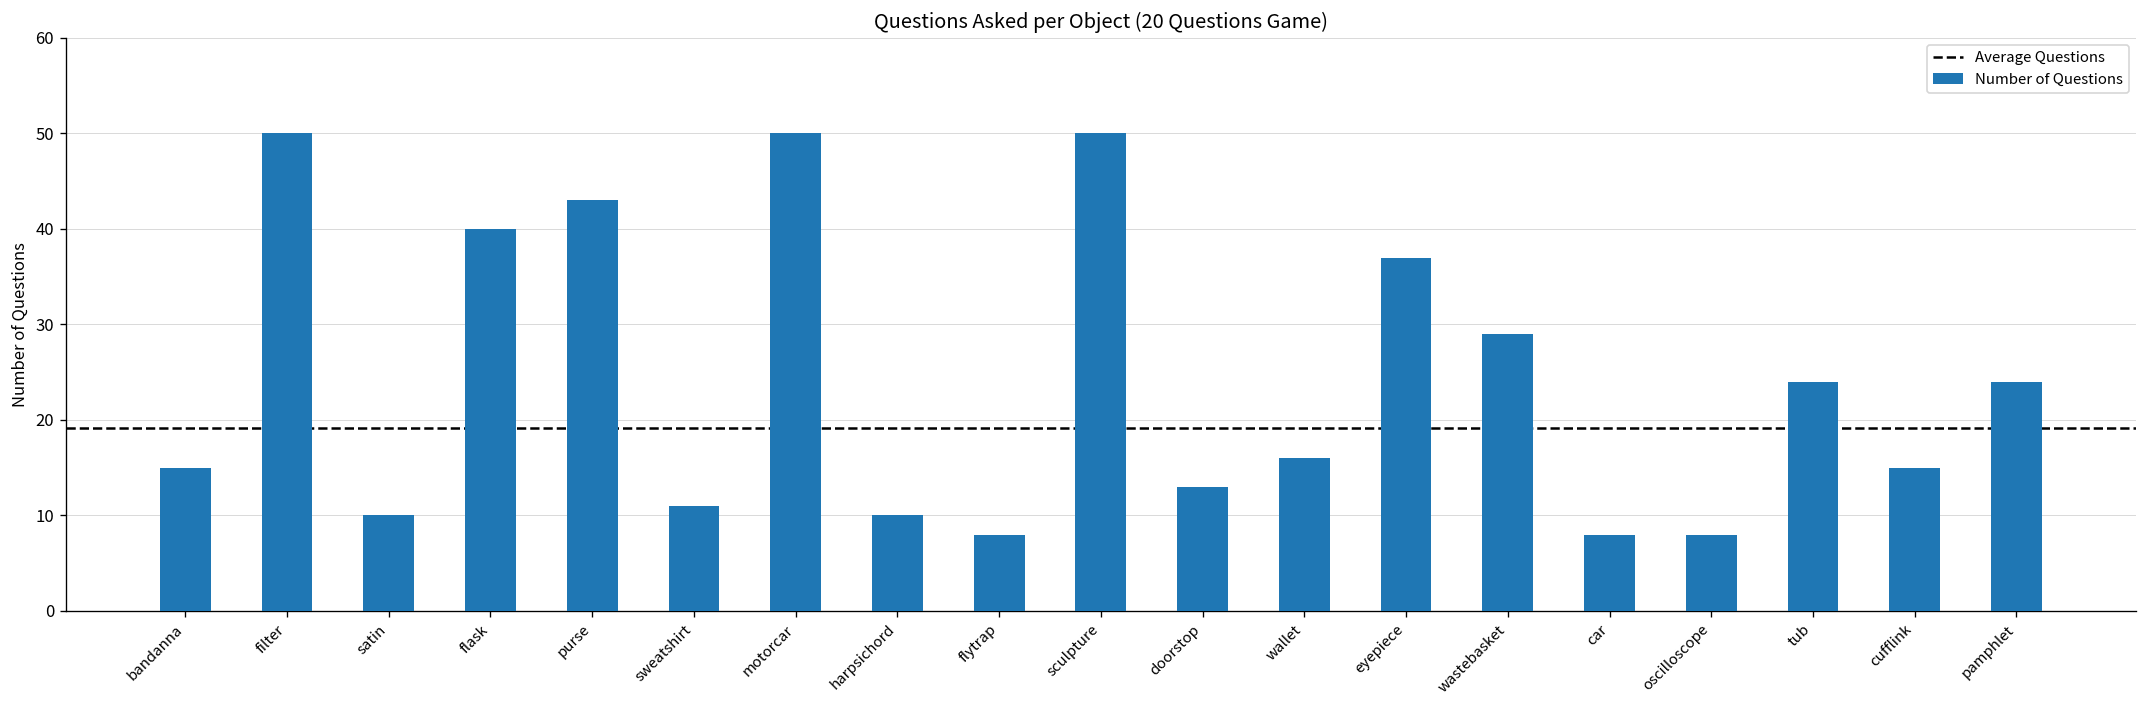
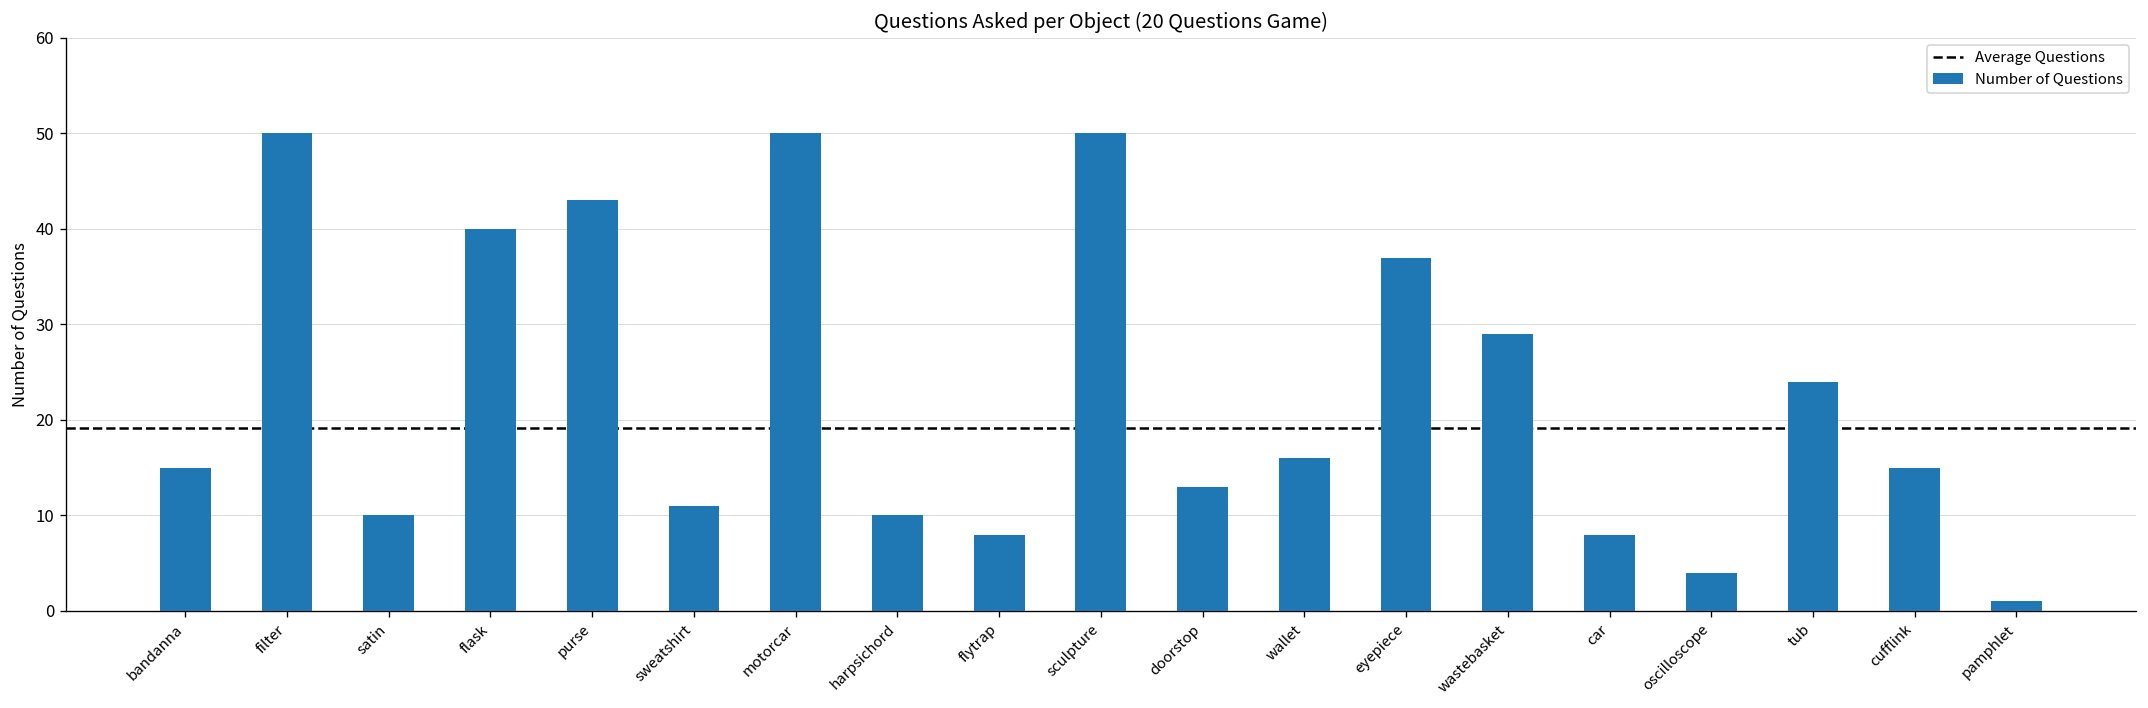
  {
    "bandanna": 15,
    "filter": 50,
    "satin": 10,
    "flask": 40,
    "purse": 43,
    "sweatshirt": 11,
    "motorcar": 50,
    "harpsichord": 10,
    "flytrap": 8,
    "sculpture": 50,
    "doorstop": 13,
    "wallet": 16,
    "eyepiece": 37,
    "wastebasket": 29,
    "car": 8,
-   "oscilloscope": 8,
+   "oscilloscope": 4,
    "tub": 24,
    "cufflink": 15,
-   "pamphlet": 24
+   "pamphlet": 1
  }
